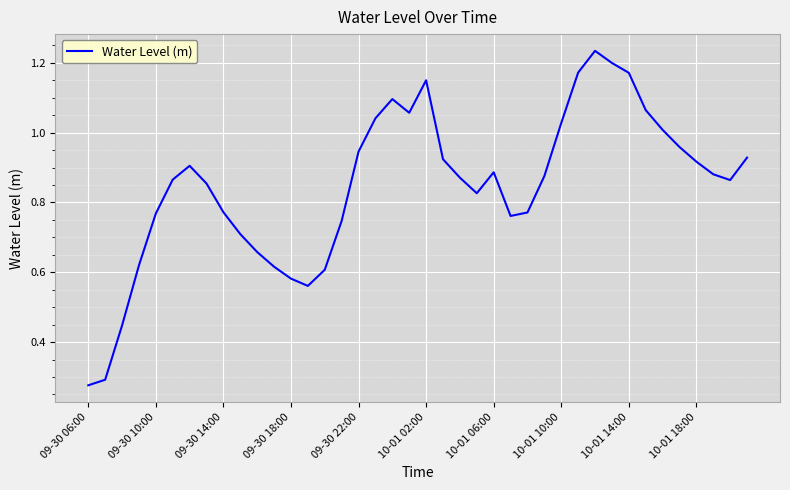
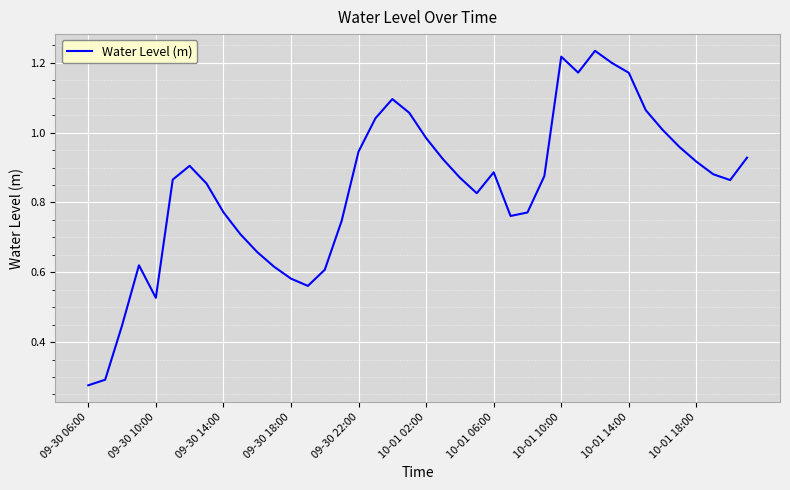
  {
    "09-30 06:00": 0.28,
-   "09-30 10:00": 0.77,
+   "09-30 10:00": 0.53,
    "09-30 14:00": 0.77,
    "09-30 18:00": 0.58,
    "09-30 22:00": 0.95,
-   "10-01 02:00": 1.15,
+   "10-01 02:00": 0.98,
    "10-01 06:00": 0.89,
-   "10-01 10:00": 1.03,
+   "10-01 10:00": 1.22,
    "10-01 14:00": 1.17,
    "10-01 18:00": 0.92
  }
